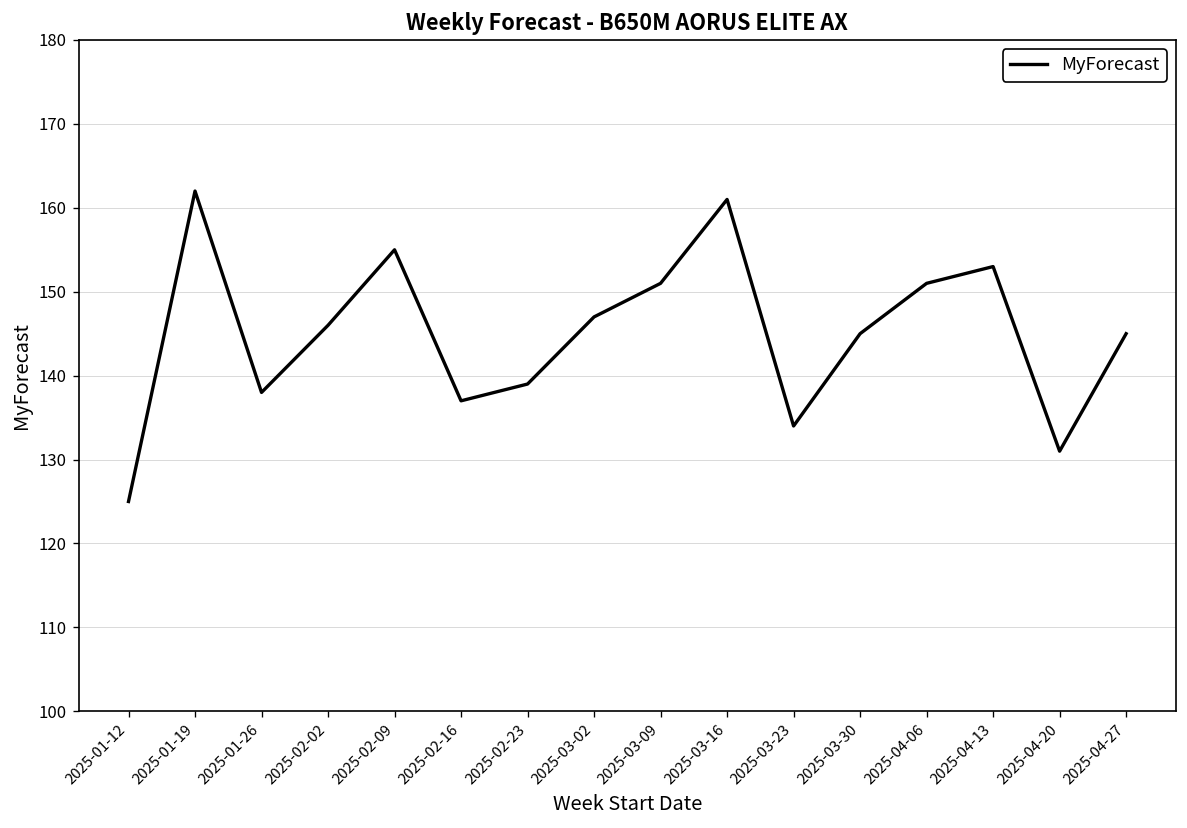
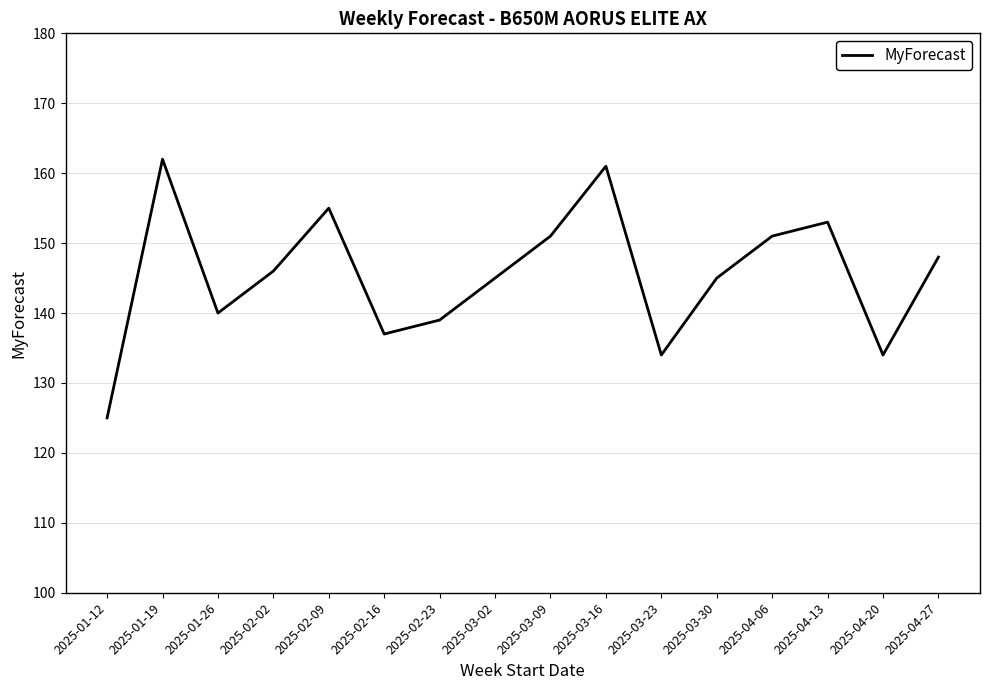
  {
    "2025-01-12": 125,
    "2025-01-19": 162,
-   "2025-01-26": 138,
+   "2025-01-26": 140,
    "2025-02-02": 146,
    "2025-02-09": 155,
    "2025-02-16": 137,
    "2025-02-23": 139,
-   "2025-03-02": 147,
+   "2025-03-02": 145,
    "2025-03-09": 151,
    "2025-03-16": 161,
    "2025-03-23": 134,
    "2025-03-30": 145,
    "2025-04-06": 151,
    "2025-04-13": 153,
-   "2025-04-20": 131,
-   "2025-04-27": 145
+   "2025-04-20": 134,
+   "2025-04-27": 148
  }
